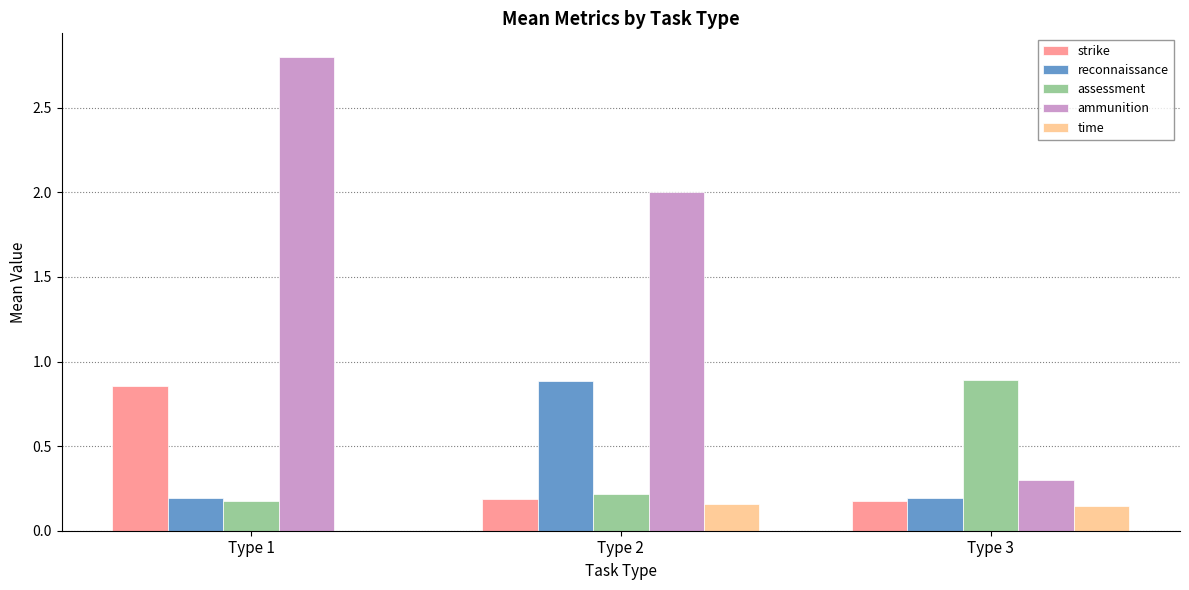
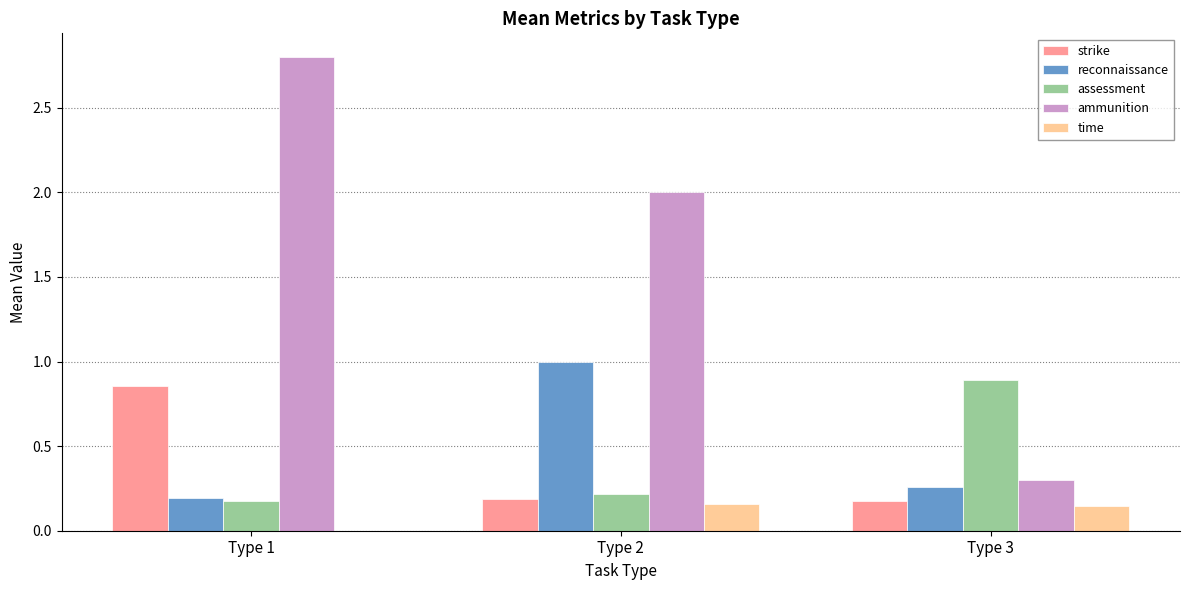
  {
    "reconnaissance": {
      "Type 1": 0.19,
-     "Type 2": 0.89,
-     "Type 3": 0.20
+     "Type 2": 1.00,
+     "Type 3": 0.26
    },
    "assessment": {
      "Type 1": 0.18,
      "Type 2": 0.22,
      "Type 3": 0.89
    },
    "ammunition": {
      "Type 1": 2.80,
      "Type 2": 2.00,
      "Type 3": 0.30
    }
  }
